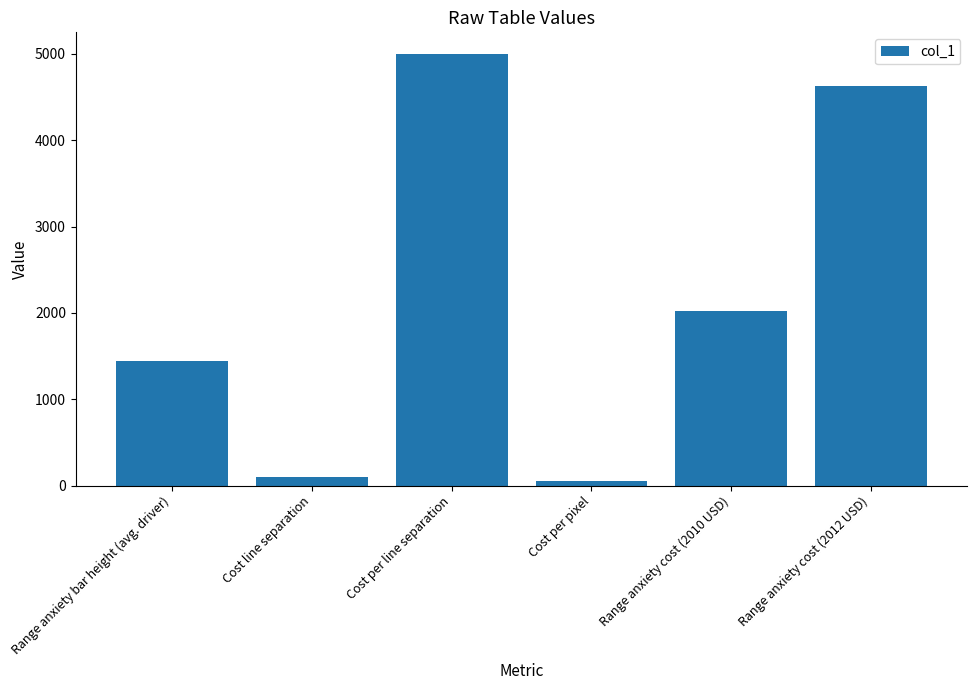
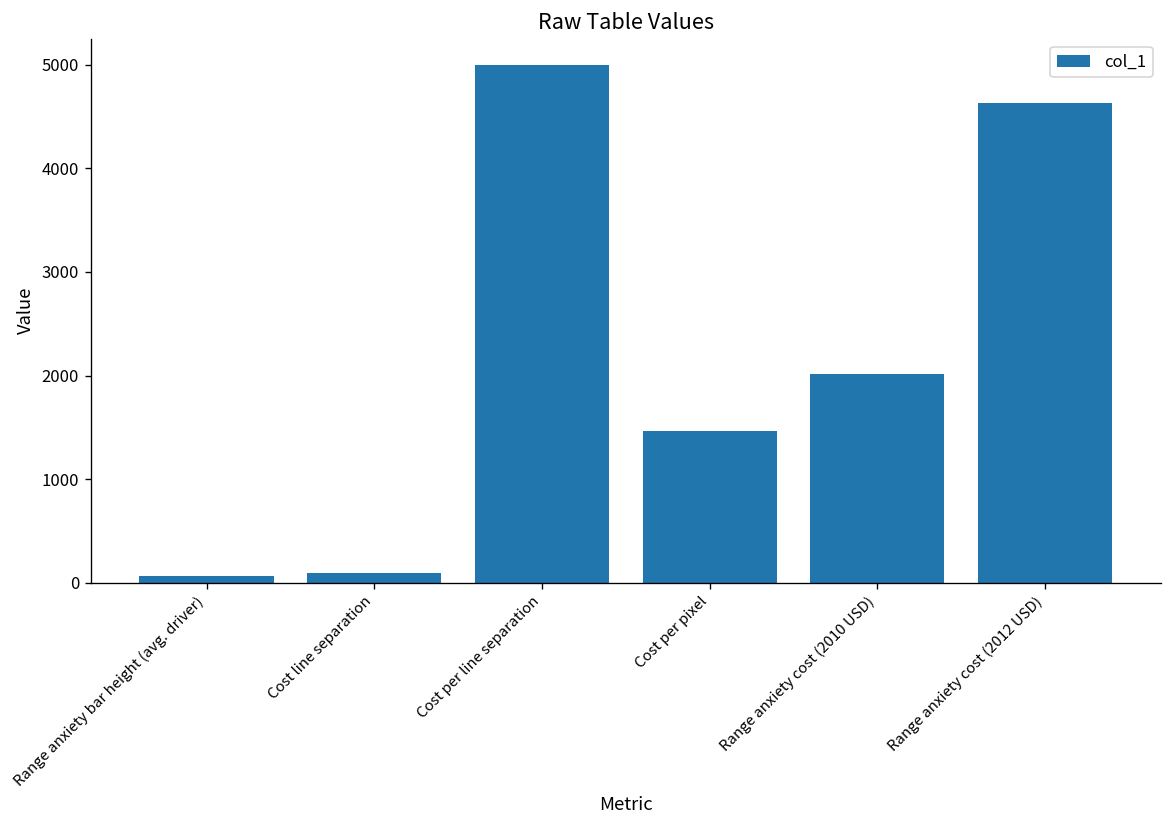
  {
-   "Range anxiety bar height (avg. driver)": 1400,
+   "Range anxiety bar height (avg. driver)": 100,
    "Cost line separation": 100,
    "Cost per line separation": 5000,
-   "Cost per pixel": 100,
+   "Cost per pixel": 1500,
    "Range anxiety cost (2010 USD)": 2000,
    "Range anxiety cost (2012 USD)": 4600
  }
